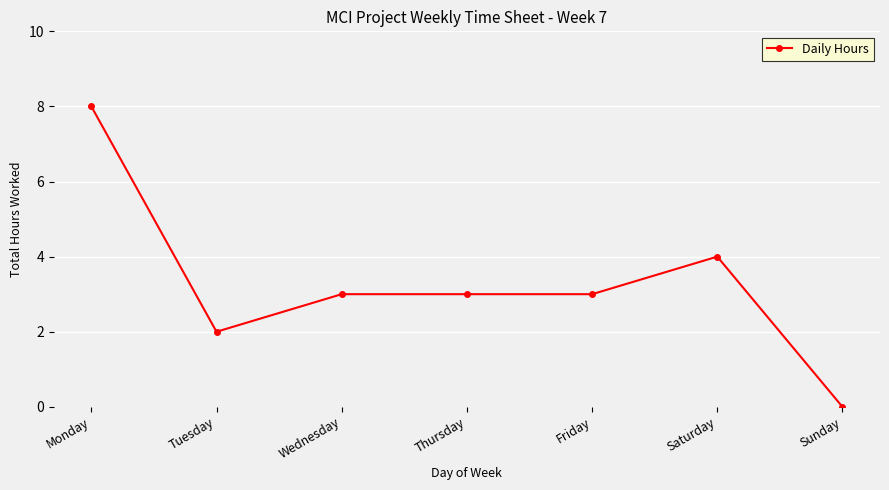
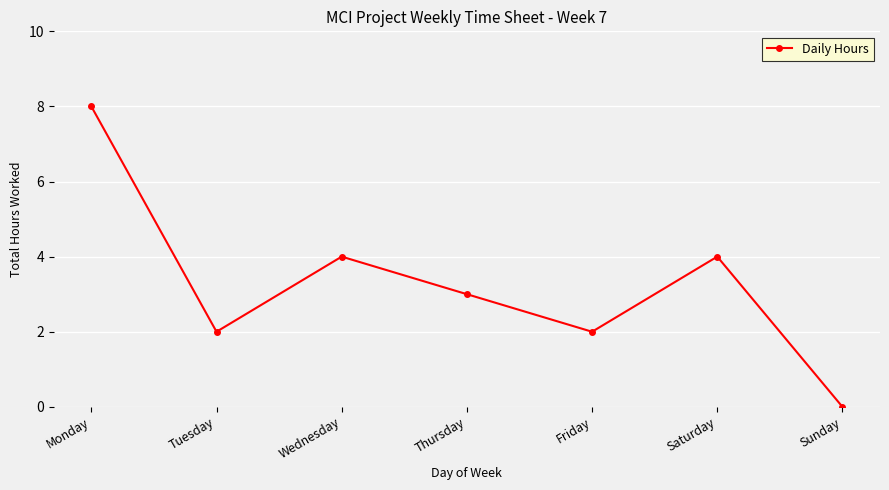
  {
    "Monday": 8,
    "Tuesday": 2,
-   "Wednesday": 3,
+   "Wednesday": 4,
    "Thursday": 3,
-   "Friday": 3,
+   "Friday": 2,
    "Saturday": 4,
    "Sunday": 0
  }
